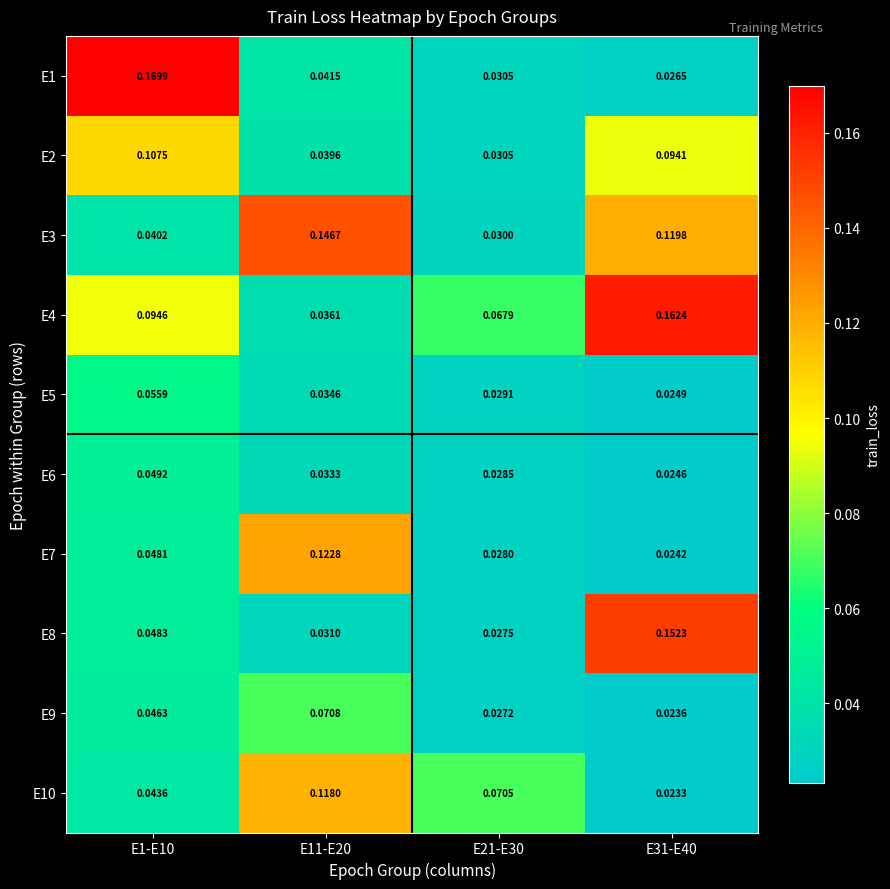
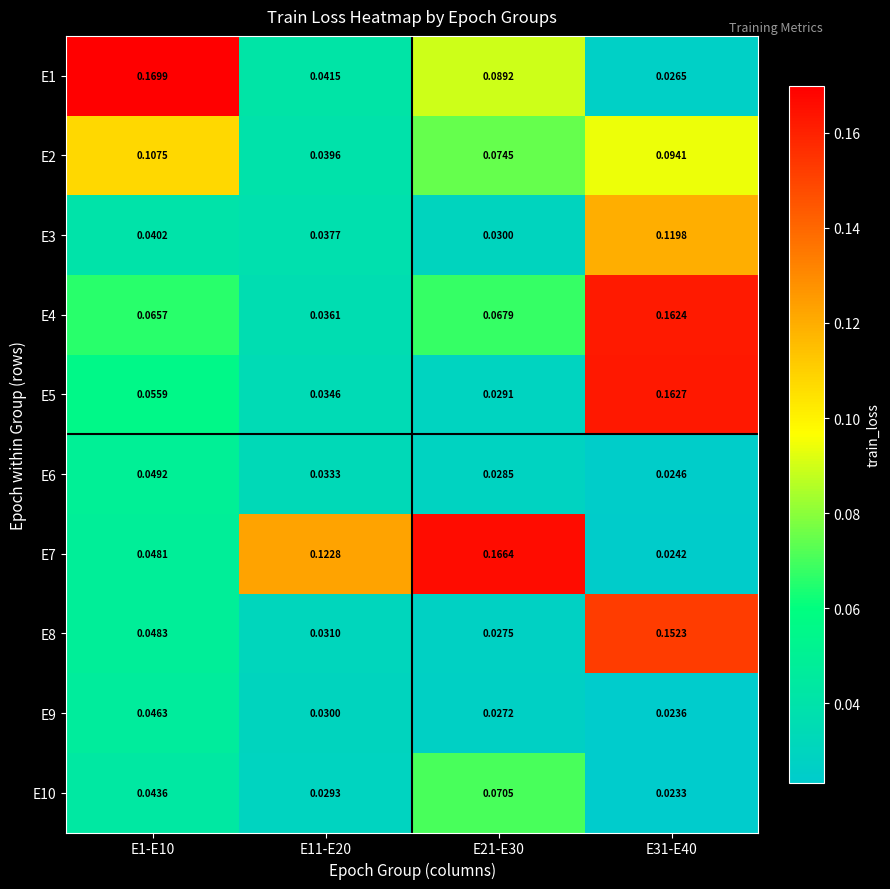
  {
    "E1": {
      "E1-E10": 0.1699,
      "E11-E20": 0.0415,
-     "E21-E30": 0.0305,
+     "E21-E30": 0.0892,
      "E31-E40": 0.0265
    },
    "E2": {
      "E1-E10": 0.1075,
      "E11-E20": 0.0396,
-     "E21-E30": 0.0305,
+     "E21-E30": 0.0745,
      "E31-E40": 0.0941
    },
    "E3": {
      "E1-E10": 0.0402,
-     "E11-E20": 0.1467,
+     "E11-E20": 0.0377,
      "E21-E30": 0.0300,
      "E31-E40": 0.1198
    },
    "E4": {
-     "E1-E10": 0.0946,
+     "E1-E10": 0.0657,
      "E11-E20": 0.0361,
      "E21-E30": 0.0679,
      "E31-E40": 0.1624
    },
    "E5": {
      "E1-E10": 0.0559,
      "E11-E20": 0.0346,
      "E21-E30": 0.0291,
-     "E31-E40": 0.0249
+     "E31-E40": 0.1627
    },
    "E6": {
      "E1-E10": 0.0492,
      "E11-E20": 0.0333,
      "E21-E30": 0.0285,
      "E31-E40": 0.0246
    },
    "E7": {
      "E1-E10": 0.0481,
      "E11-E20": 0.1228,
-     "E21-E30": 0.0280,
+     "E21-E30": 0.1664,
      "E31-E40": 0.0242
    },
    "E8": {
      "E1-E10": 0.0483,
      "E11-E20": 0.0310,
      "E21-E30": 0.0275,
      "E31-E40": 0.1523
    },
    "E9": {
      "E1-E10": 0.0463,
-     "E11-E20": 0.0708,
+     "E11-E20": 0.0300,
      "E21-E30": 0.0272,
      "E31-E40": 0.0236
    },
    "E10": {
      "E1-E10": 0.0436,
-     "E11-E20": 0.1180,
+     "E11-E20": 0.0293,
      "E21-E30": 0.0705,
      "E31-E40": 0.0233
    }
  }
